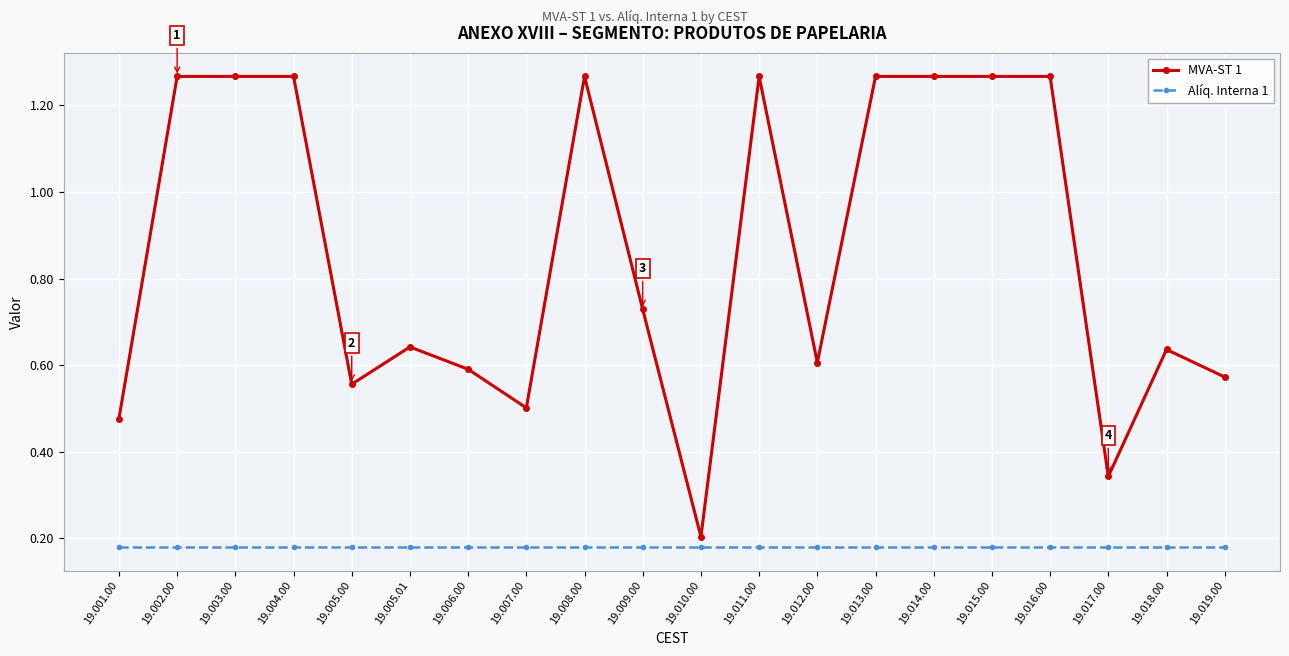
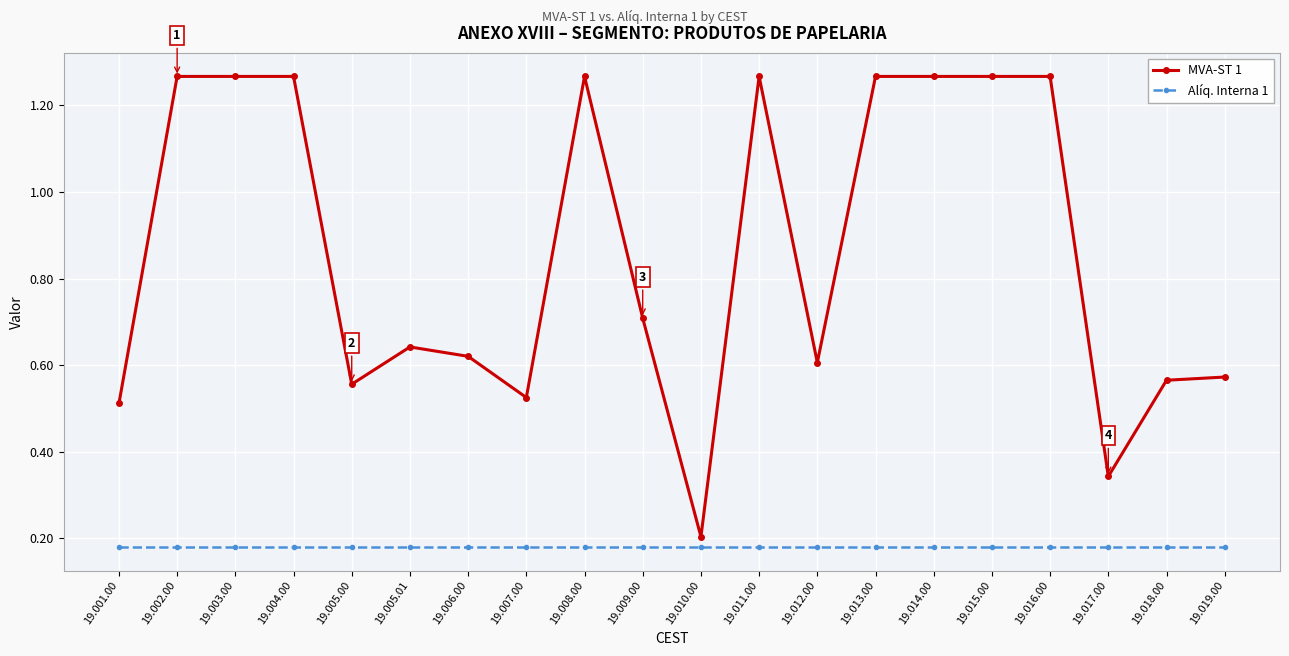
  {
    "MVA-ST 1": {
-     "19.001.00": 0.48,
+     "19.001.00": 0.51,
      "19.003.00": 1.27,
      "19.004.00": 1.27,
      "19.005.01": 0.64,
-     "19.006.00": 0.59,
-     "19.007.00": 0.50,
+     "19.006.00": 0.62,
+     "19.007.00": 0.53,
      "19.008.00": 1.27,
-     "19.009.00": 0.73,
+     "19.009.00": 0.71,
      "19.010.00": 0.20,
      "19.011.00": 1.27,
      "19.012.00": 0.61,
      "19.013.00": 1.27,
      "19.014.00": 1.27,
      "19.015.00": 1.27,
      "19.016.00": 1.27,
-     "19.018.00": 0.64,
+     "19.018.00": 0.57,
      "19.019.00": 0.57
    },
    "Alíq. Interna 1": {
      "19.001.00": 0.18,
      "19.002.00": 0.18,
      "19.003.00": 0.18,
      "19.004.00": 0.18,
      "19.005.00": 0.18,
      "19.005.01": 0.18,
      "19.006.00": 0.18,
      "19.007.00": 0.18,
      "19.008.00": 0.18,
      "19.009.00": 0.18,
      "19.010.00": 0.18,
      "19.011.00": 0.18,
      "19.012.00": 0.18,
      "19.013.00": 0.18,
      "19.014.00": 0.18,
      "19.015.00": 0.18,
      "19.016.00": 0.18,
      "19.017.00": 0.18,
      "19.018.00": 0.18,
      "19.019.00": 0.18
    }
  }
